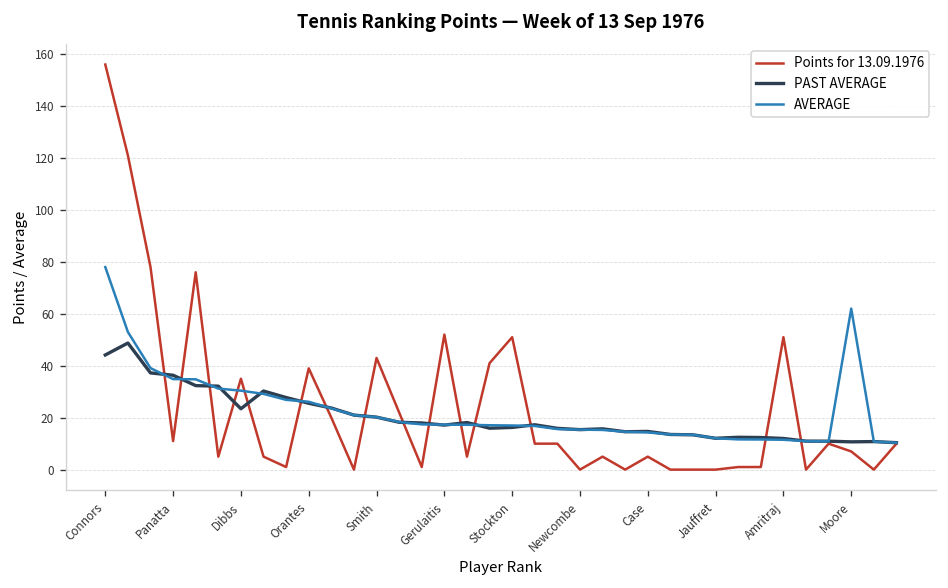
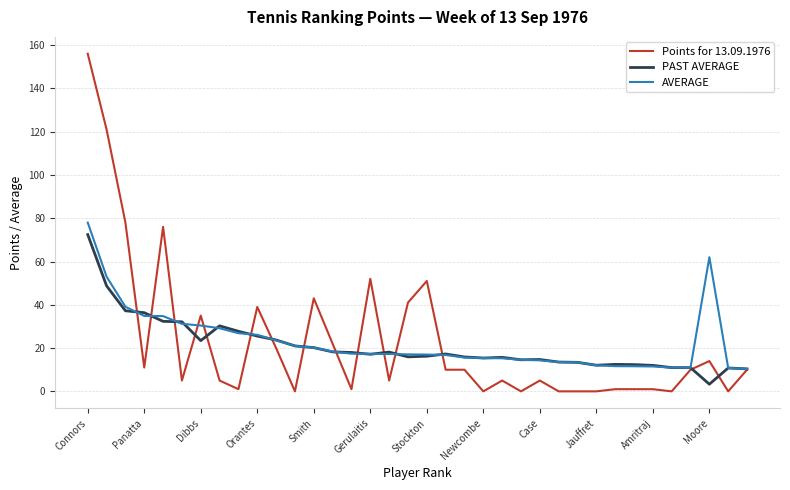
  {
    "Points for 13.09.1976": {
      "Connors": 156,
      "Panatta": 11,
      "Dibbs": 35,
      "Orantes": 39,
      "Smith": 43,
      "Gerulaitis": 52,
      "Stockton": 51,
      "Newcombe": 0,
      "Case": 5,
      "Jauffret": 0,
-     "Amritraj": 51,
-     "Moore": 7
+     "Amritraj": 1,
+     "Moore": 14
    },
    "PAST AVERAGE": {
-     "Connors": 44,
+     "Connors": 72,
      "Panatta": 36,
      "Dibbs": 23,
-     "Moore": 11
+     "Moore": 3
    },
    "AVERAGE": {
      "Connors": 78,
      "Panatta": 35,
      "Dibbs": 30,
      "Moore": 62
    }
  }
